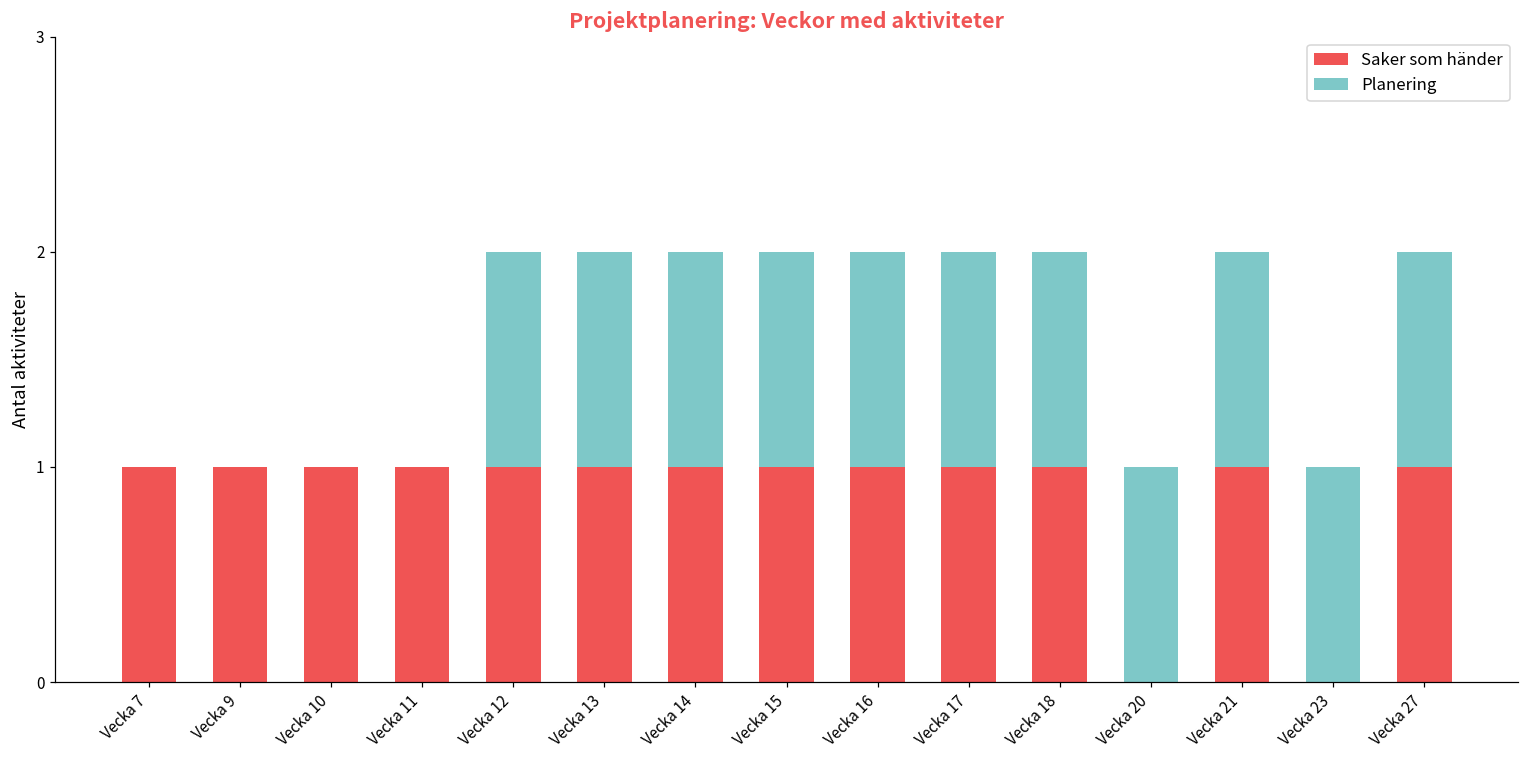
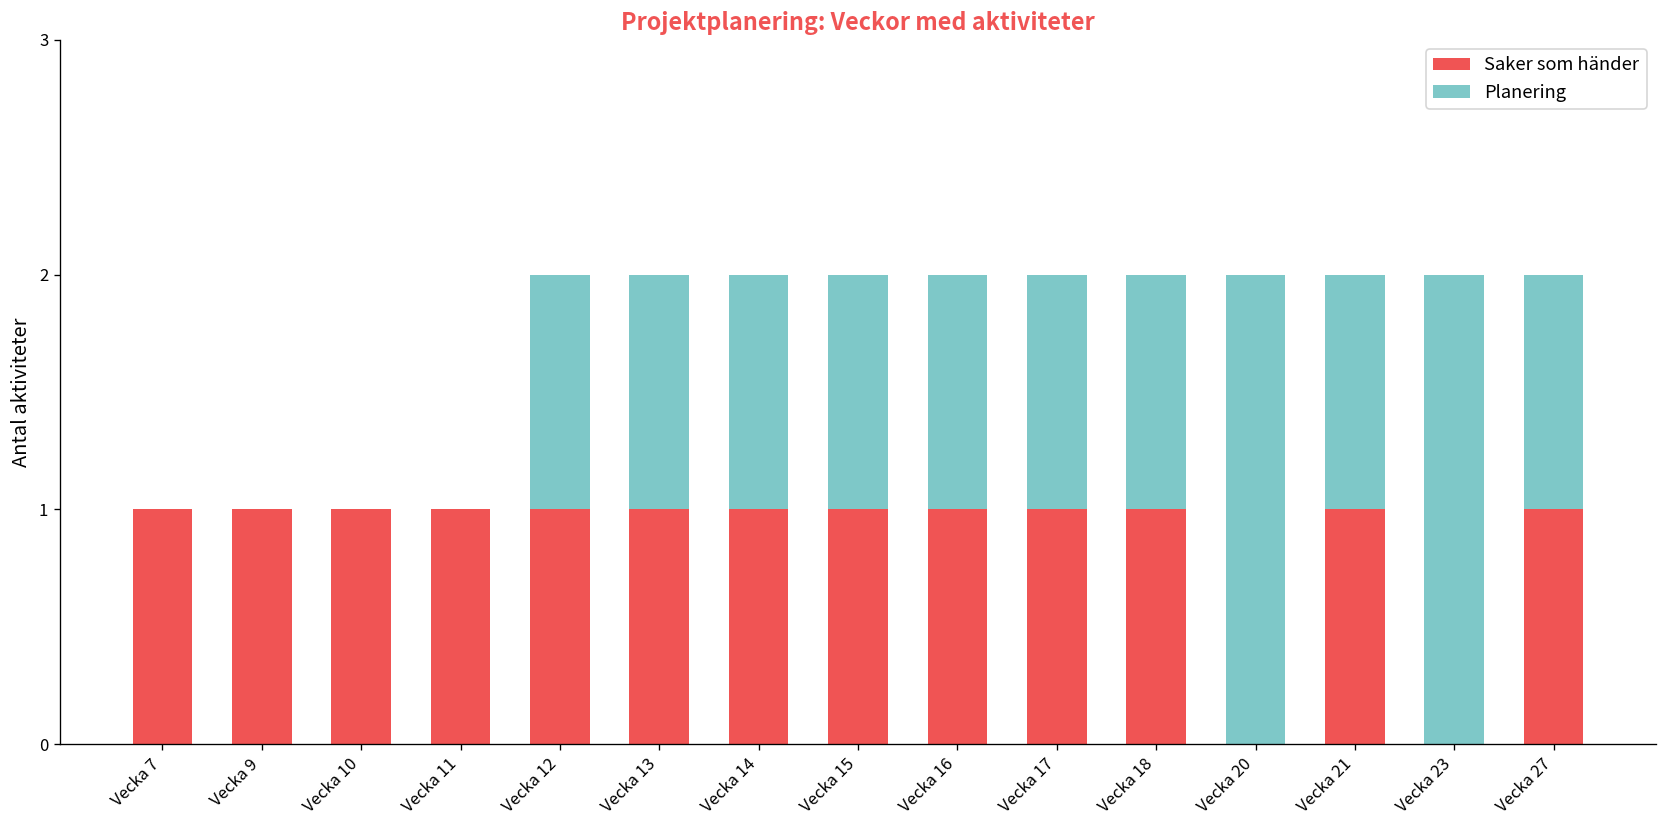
  {
    "Saker som händer": {
      "Vecka 7": 1,
      "Vecka 9": 1,
      "Vecka 10": 1,
      "Vecka 11": 1,
      "Vecka 12": 1,
      "Vecka 13": 1,
      "Vecka 14": 1,
      "Vecka 15": 1,
      "Vecka 16": 1,
      "Vecka 17": 1,
      "Vecka 18": 1,
      "Vecka 20": 0,
      "Vecka 21": 1,
      "Vecka 23": 0,
      "Vecka 27": 1
    },
    "Planering": {
-     "Vecka 20": 1,
-     "Vecka 23": 1
+     "Vecka 20": 2,
+     "Vecka 23": 2
    }
  }
